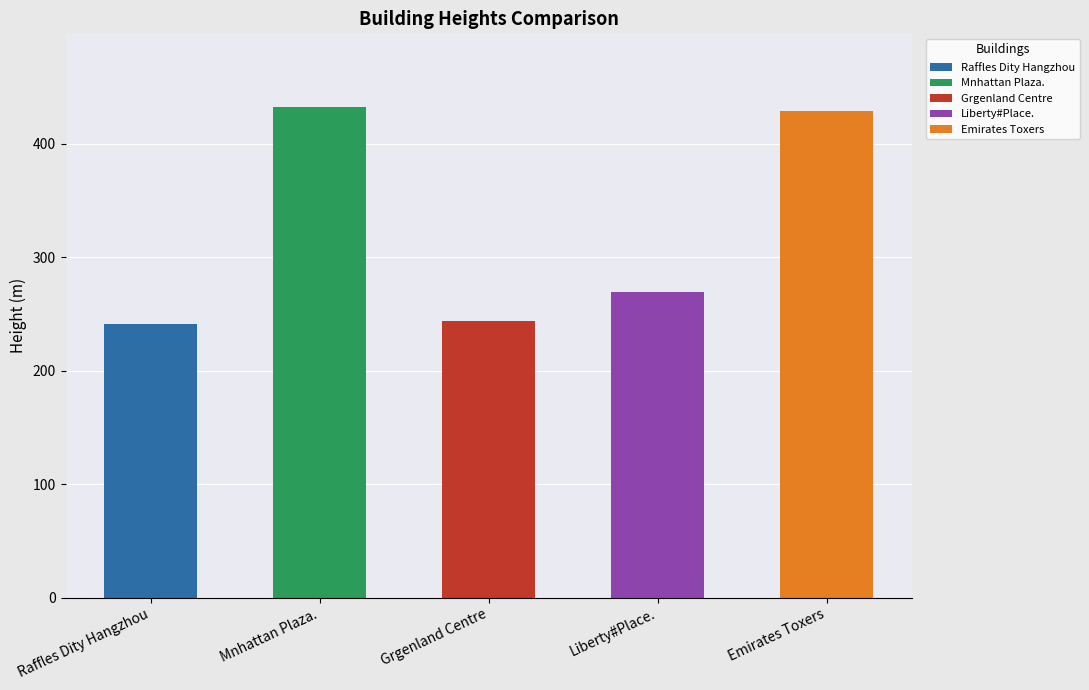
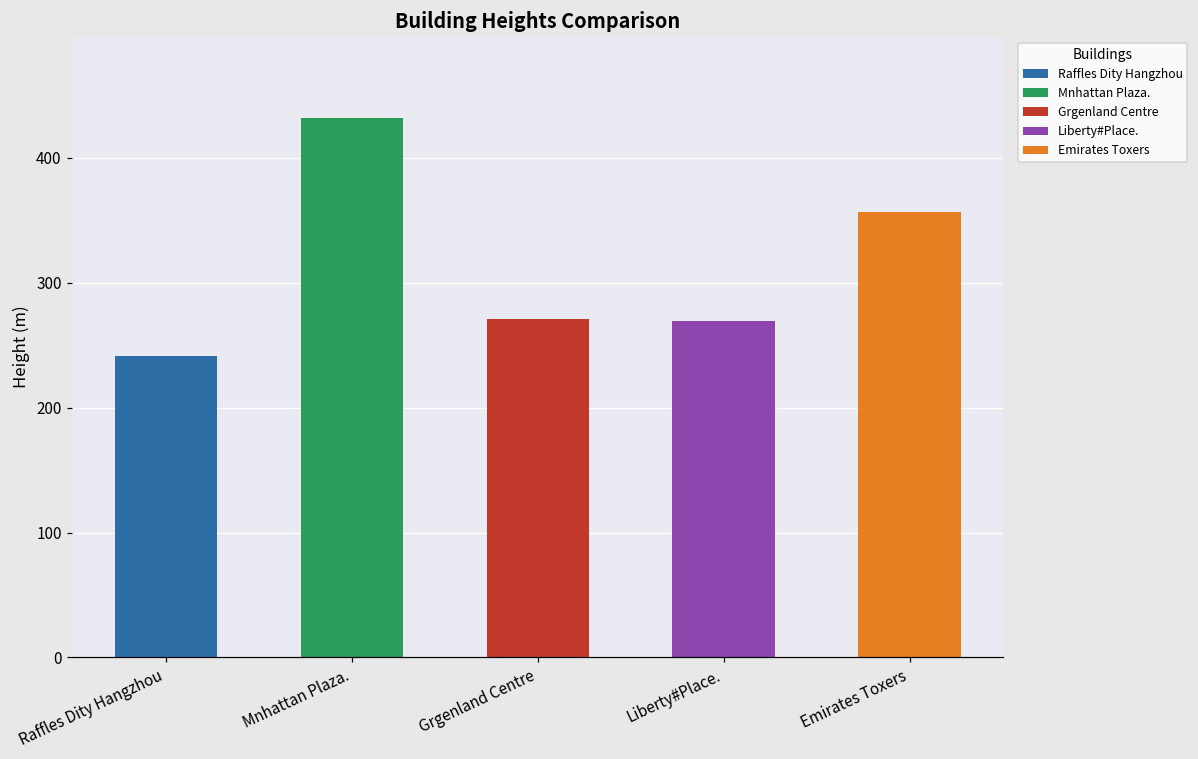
  {
    "Raffles Dity Hangzhou": 241,
    "Mnhattan Plaza.": 432,
-   "Grgenland Centre": 244,
+   "Grgenland Centre": 271,
    "Liberty#Place.": 269,
-   "Emirates Toxers": 429
+   "Emirates Toxers": 356
  }
